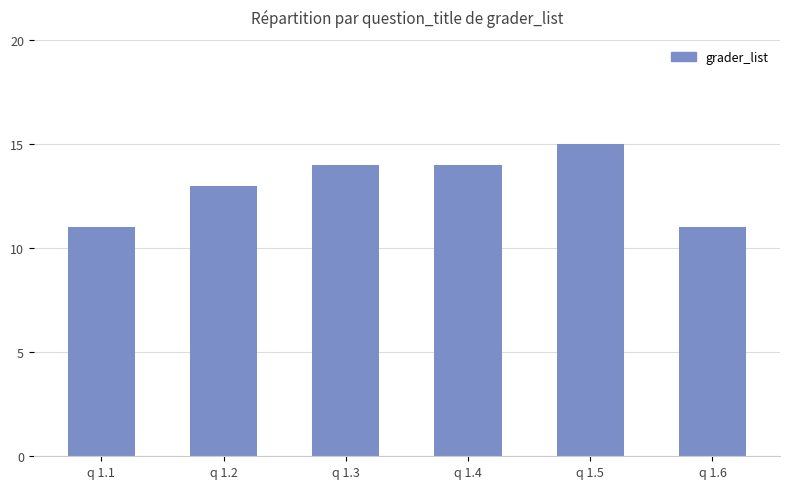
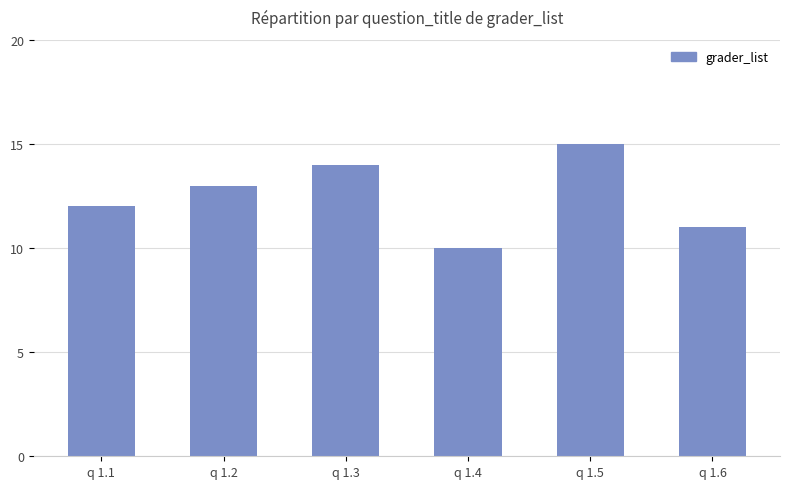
  {
-   "q 1.1": 11,
+   "q 1.1": 12,
    "q 1.2": 13,
    "q 1.3": 14,
-   "q 1.4": 14,
+   "q 1.4": 10,
    "q 1.5": 15,
    "q 1.6": 11
  }
